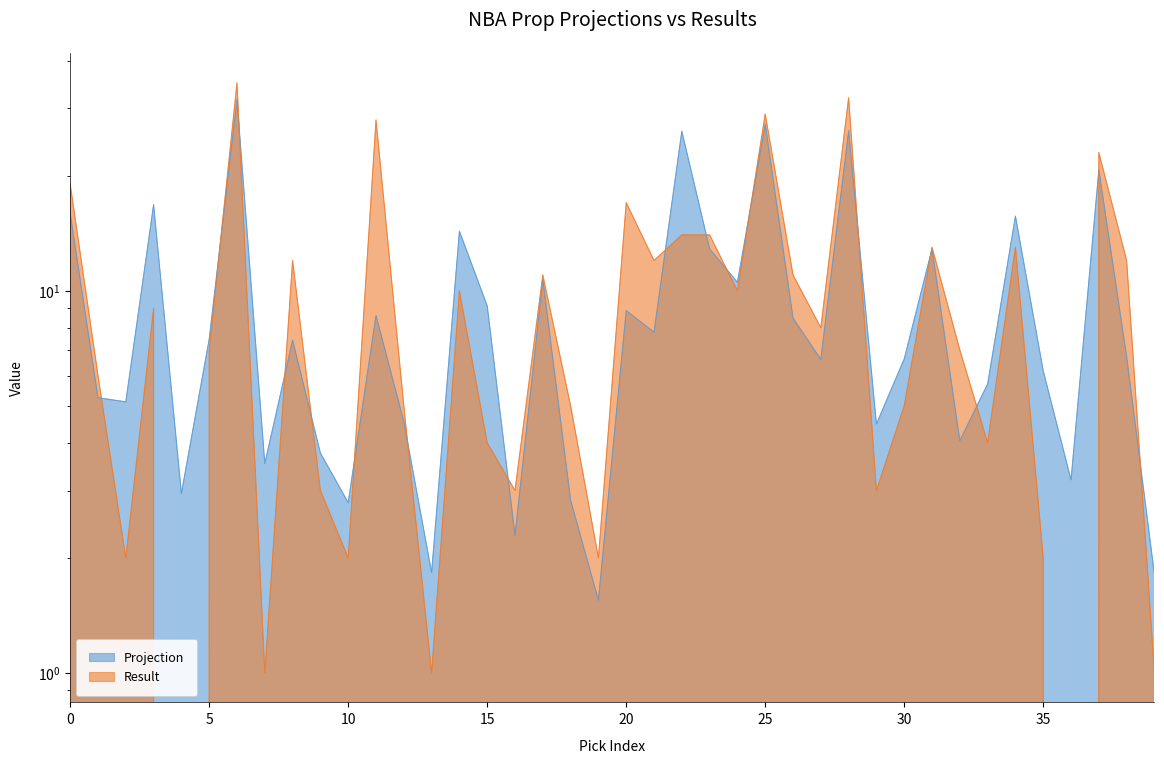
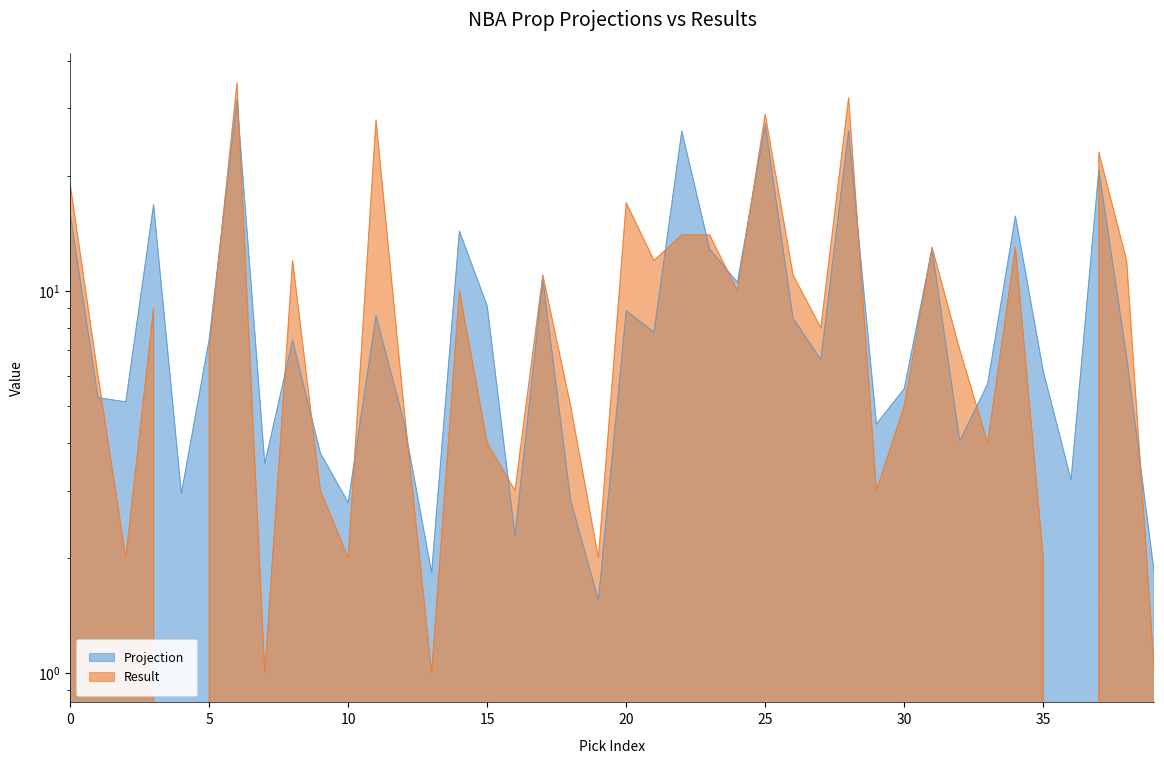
  {
    "Projection": {
      "0": 15.9,
      "5": 7.5,
      "10": 2.8,
      "15": 9.1,
      "20": 8.9,
      "25": 27,
-     "30": 6.6,
+     "30": 5.5,
      "35": 6.2
    },
    "Result": {
      "0": 19,
      "5": 7.0,
      "10": 2.0,
      "15": 4.0,
      "20": 17,
      "25": 29,
      "30": 5.0,
      "35": 2.0
    }
  }
